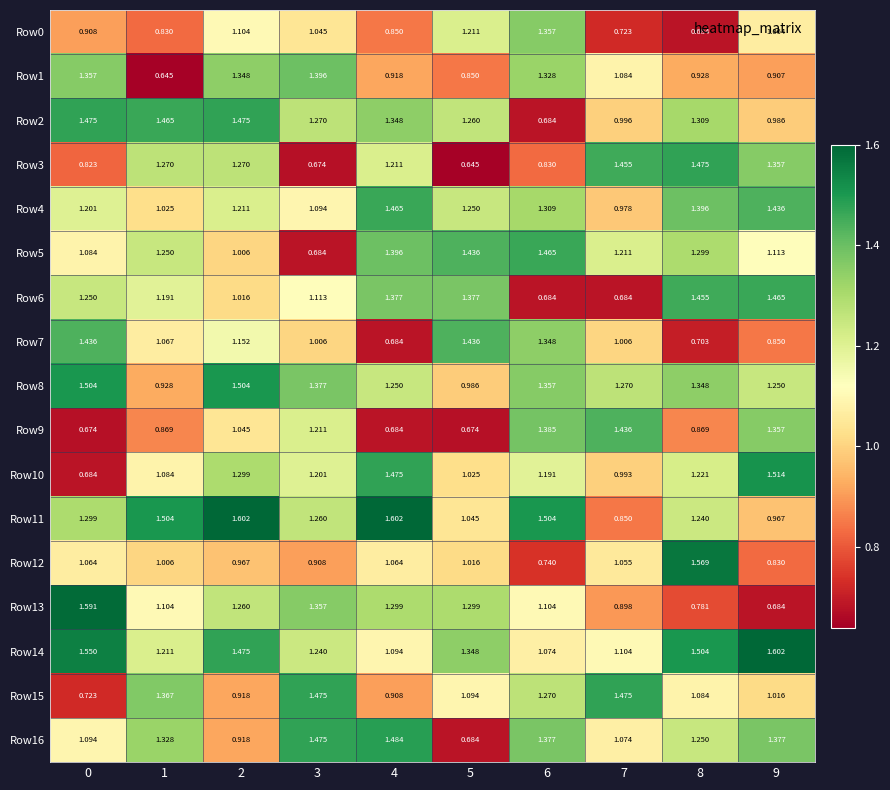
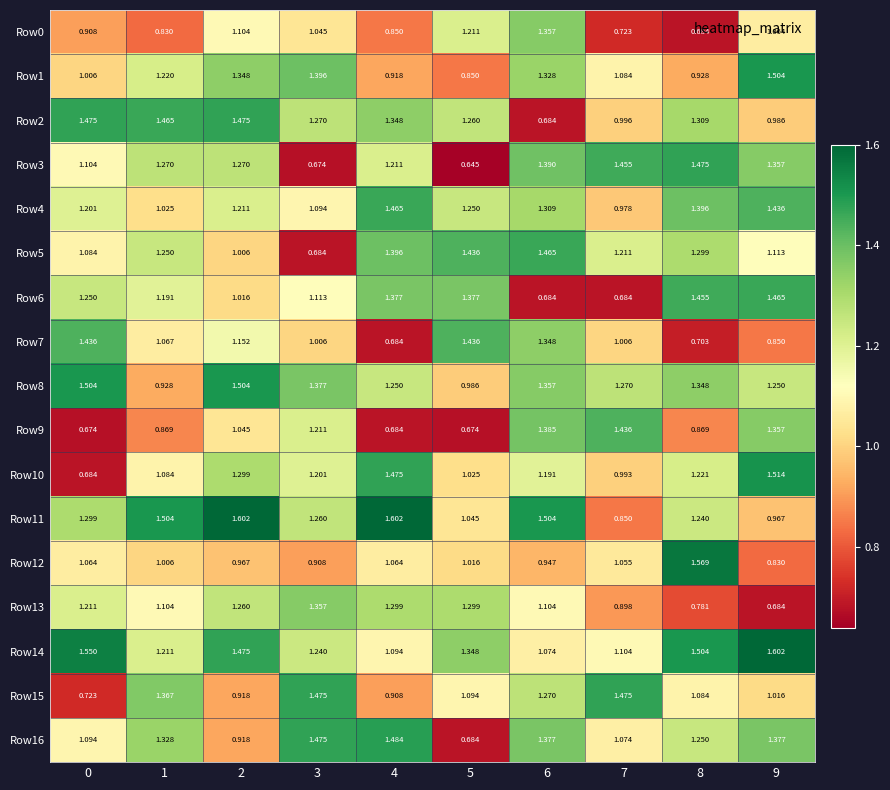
  {
    "Row0": {
      "0": 0.908,
      "1": 0.830,
      "2": 1.104,
      "3": 1.045,
      "4": 0.850,
      "5": 1.211,
      "6": 1.357,
      "7": 0.723,
      "8": 0.684,
      "9": 1.064
    },
    "Row1": {
-     "0": 1.357,
-     "1": 0.645,
+     "0": 1.006,
+     "1": 1.220,
      "2": 1.348,
      "3": 1.396,
      "4": 0.918,
      "5": 0.850,
      "6": 1.328,
      "7": 1.084,
      "8": 0.928,
-     "9": 0.907
+     "9": 1.504
    },
    "Row2": {
      "0": 1.475,
      "1": 1.465,
      "2": 1.475,
      "3": 1.270,
      "4": 1.348,
      "5": 1.260,
      "6": 0.684,
      "7": 0.996,
      "8": 1.309,
      "9": 0.986
    },
    "Row3": {
-     "0": 0.823,
+     "0": 1.104,
      "1": 1.270,
      "2": 1.270,
      "3": 0.674,
      "4": 1.211,
      "5": 0.645,
-     "6": 0.830,
+     "6": 1.390,
      "7": 1.455,
      "8": 1.475,
      "9": 1.357
    },
    "Row4": {
      "0": 1.201,
      "1": 1.025,
      "2": 1.211,
      "3": 1.094,
      "4": 1.465,
      "5": 1.250,
      "6": 1.309,
      "7": 0.978,
      "8": 1.396,
      "9": 1.436
    },
    "Row5": {
      "0": 1.084,
      "1": 1.250,
      "2": 1.006,
      "3": 0.684,
      "4": 1.396,
      "5": 1.436,
      "6": 1.465,
      "7": 1.211,
      "8": 1.299,
      "9": 1.113
    },
    "Row6": {
      "0": 1.250,
      "1": 1.191,
      "2": 1.016,
      "3": 1.113,
      "4": 1.377,
      "5": 1.377,
      "6": 0.684,
      "7": 0.684,
      "8": 1.455,
      "9": 1.465
    },
    "Row7": {
      "0": 1.436,
      "1": 1.067,
      "2": 1.152,
      "3": 1.006,
      "4": 0.684,
      "5": 1.436,
      "6": 1.348,
      "7": 1.006,
      "8": 0.703,
      "9": 0.850
    },
    "Row8": {
      "0": 1.504,
      "1": 0.928,
      "2": 1.504,
      "3": 1.377,
      "4": 1.250,
      "5": 0.986,
      "6": 1.357,
      "7": 1.270,
      "8": 1.348,
      "9": 1.250
    },
    "Row9": {
      "0": 0.674,
      "1": 0.869,
      "2": 1.045,
      "3": 1.211,
      "4": 0.684,
      "5": 0.674,
      "6": 1.385,
      "7": 1.436,
      "8": 0.869,
      "9": 1.357
    },
    "Row10": {
      "0": 0.684,
      "1": 1.084,
      "2": 1.299,
      "3": 1.201,
      "4": 1.475,
      "5": 1.025,
      "6": 1.191,
      "7": 0.993,
      "8": 1.221,
      "9": 1.514
    },
    "Row11": {
      "0": 1.299,
      "1": 1.504,
      "2": 1.602,
      "3": 1.260,
      "4": 1.602,
      "5": 1.045,
      "6": 1.504,
      "7": 0.850,
      "8": 1.240,
      "9": 0.967
    },
    "Row12": {
      "0": 1.064,
      "1": 1.006,
      "2": 0.967,
      "3": 0.908,
      "4": 1.064,
      "5": 1.016,
-     "6": 0.740,
+     "6": 0.947,
      "7": 1.055,
      "8": 1.569,
      "9": 0.830
    },
    "Row13": {
-     "0": 1.591,
+     "0": 1.211,
      "1": 1.104,
      "2": 1.260,
      "3": 1.357,
      "4": 1.299,
      "5": 1.299,
      "6": 1.104,
      "7": 0.898,
      "8": 0.781,
      "9": 0.684
    },
    "Row14": {
      "0": 1.550,
      "1": 1.211,
      "2": 1.475,
      "3": 1.240,
      "4": 1.094,
      "5": 1.348,
      "6": 1.074,
      "7": 1.104,
      "8": 1.504,
      "9": 1.602
    },
    "Row15": {
      "0": 0.723,
      "1": 1.367,
      "2": 0.918,
      "3": 1.475,
      "4": 0.908,
      "5": 1.094,
      "6": 1.270,
      "7": 1.475,
      "8": 1.084,
      "9": 1.016
    },
    "Row16": {
      "0": 1.094,
      "1": 1.328,
      "2": 0.918,
      "3": 1.475,
      "4": 1.484,
      "5": 0.684,
      "6": 1.377,
      "7": 1.074,
      "8": 1.250,
      "9": 1.377
    }
  }
